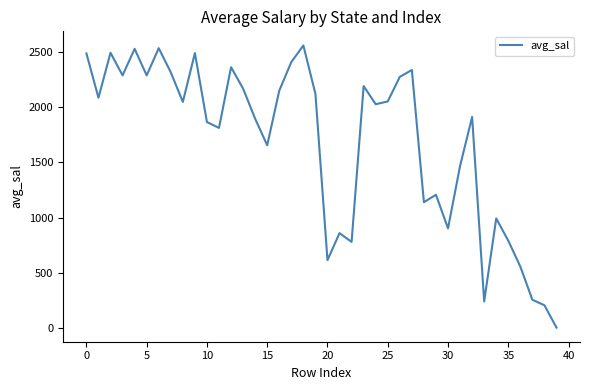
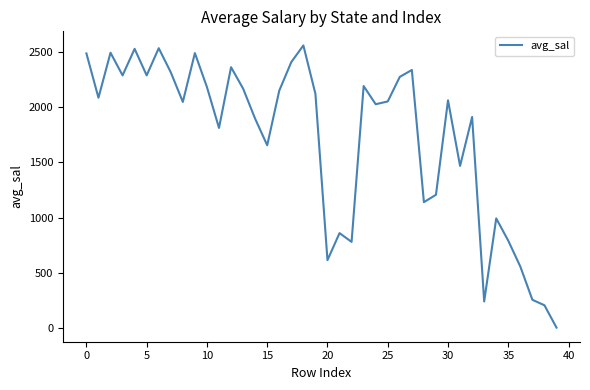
  {
    "0": 2480,
    "5": 2280,
-   "10": 1860,
+   "10": 2180,
    "15": 1650,
    "20": 620,
    "25": 2050,
-   "30": 900,
+   "30": 2060,
    "35": 790
  }
